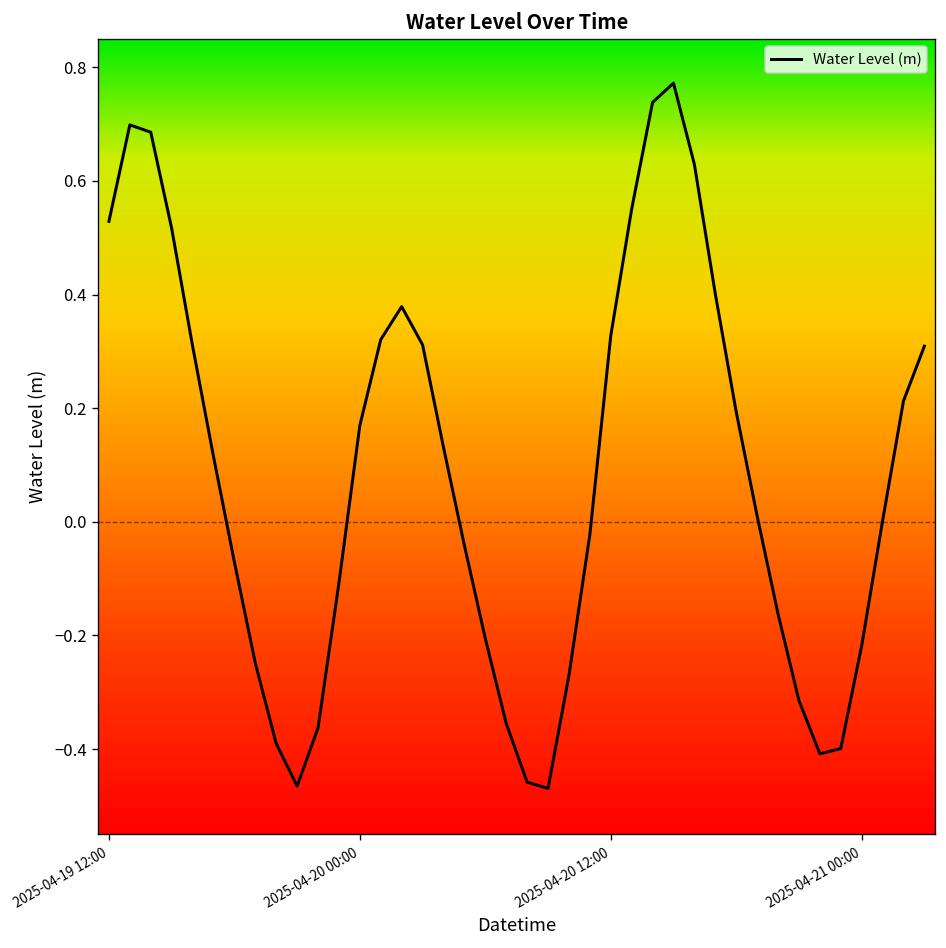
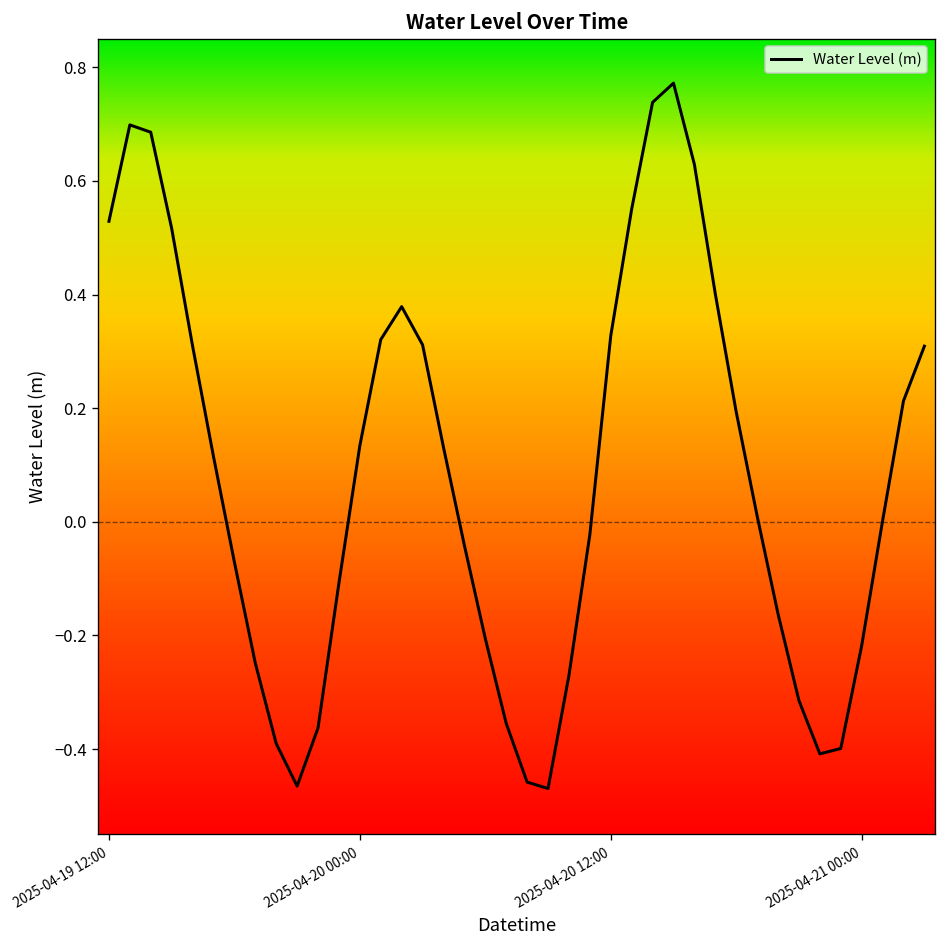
  {
    "2025-04-19 12:00": 0.53,
-   "2025-04-20 00:00": 0.17,
+   "2025-04-20 00:00": 0.13,
    "2025-04-20 12:00": 0.33,
    "2025-04-21 00:00": -0.22
  }
